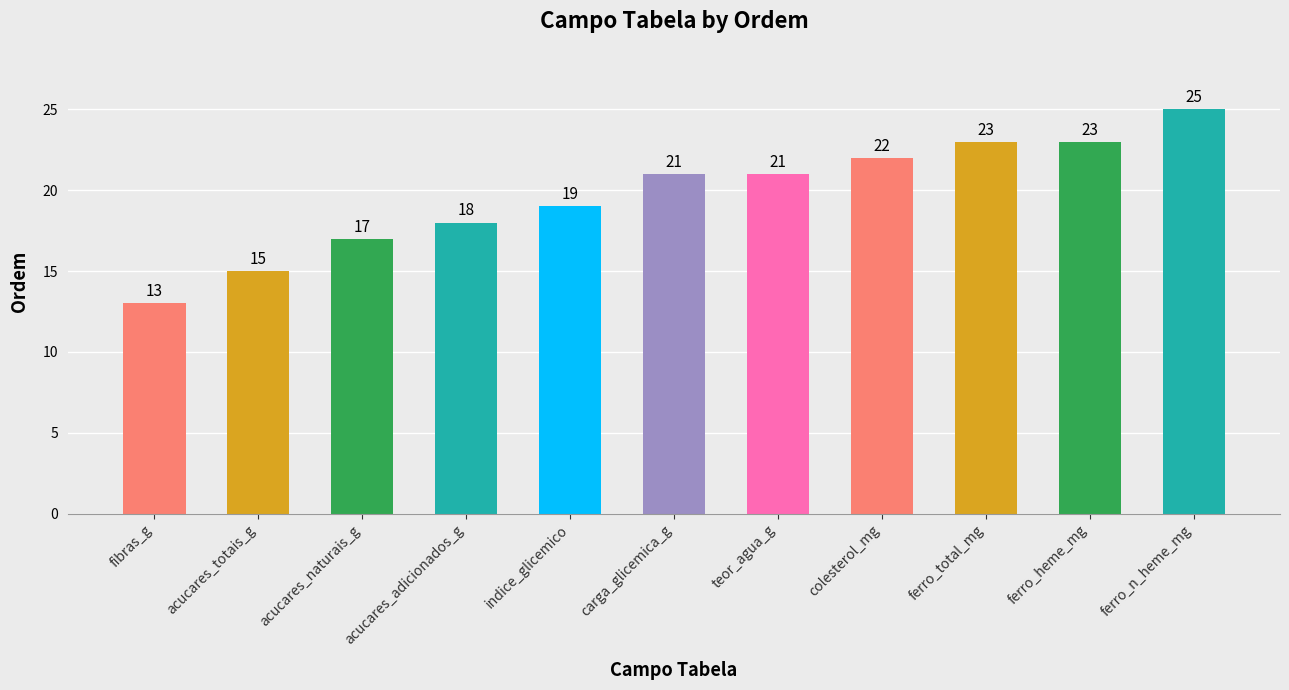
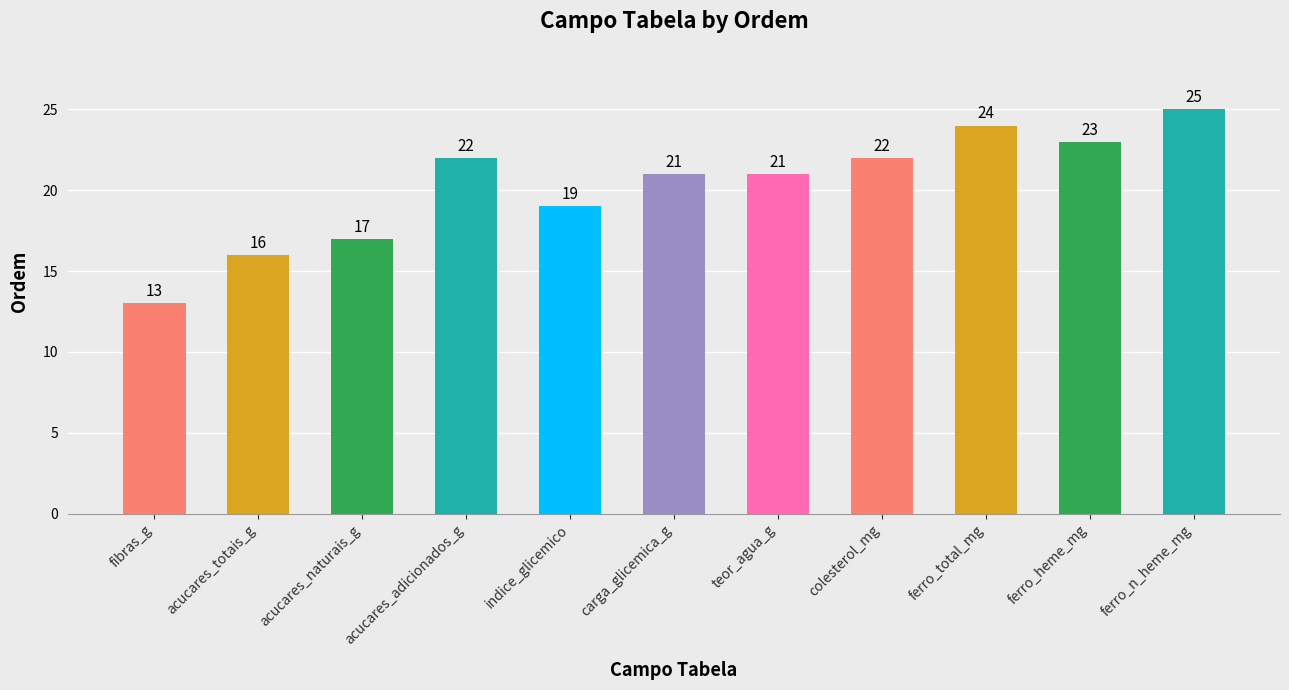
  {
    "fibras_g": 13,
-   "acucares_totais_g": 15,
+   "acucares_totais_g": 16,
    "acucares_naturais_g": 17,
-   "acucares_adicionados_g": 18,
+   "acucares_adicionados_g": 22,
    "indice_glicemico": 19,
    "carga_glicemica_g": 21,
    "teor_agua_g": 21,
    "colesterol_mg": 22,
-   "ferro_total_mg": 23,
+   "ferro_total_mg": 24,
    "ferro_heme_mg": 23,
    "ferro_n_heme_mg": 25
  }
